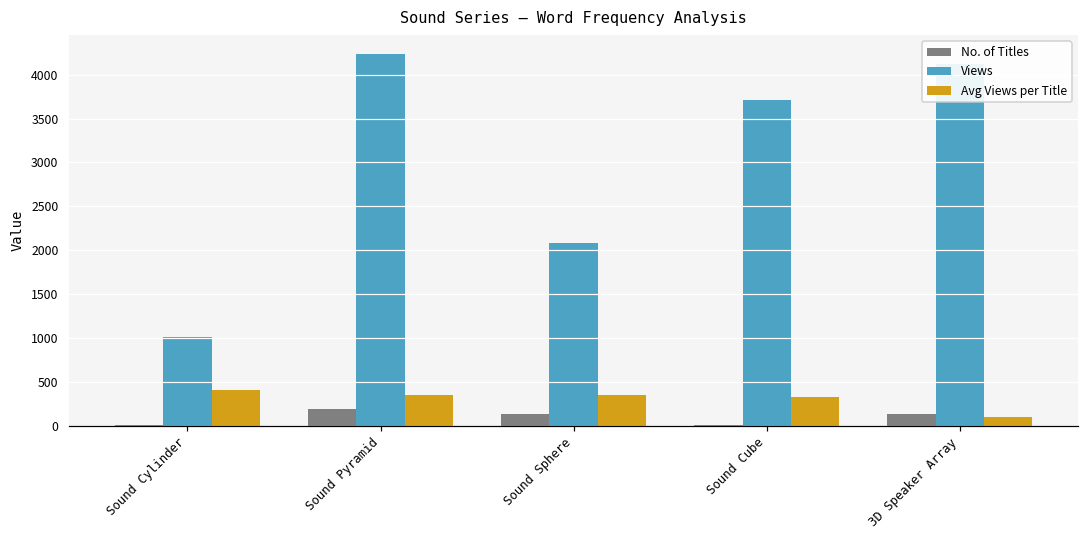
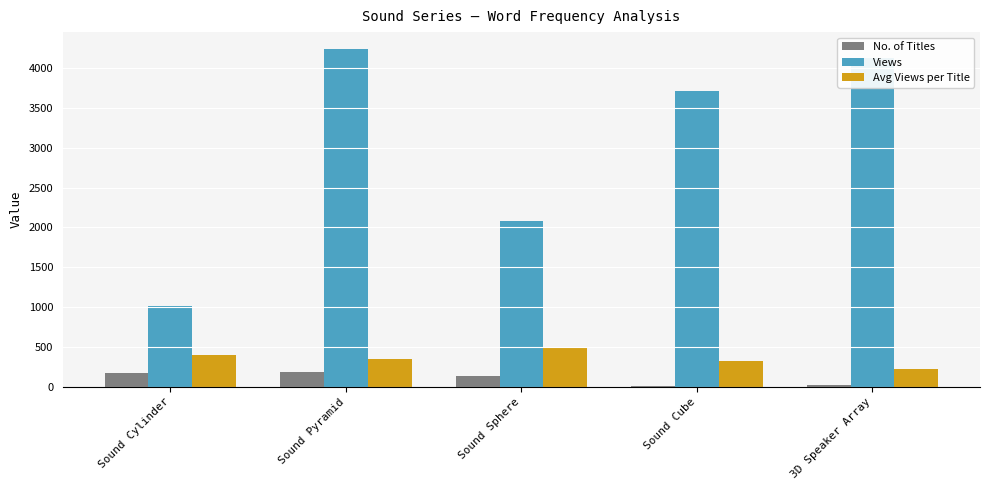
  {
    "No. of Titles": {
-     "Sound Cylinder": 0,
+     "Sound Cylinder": 200,
      "Sound Pyramid": 200,
      "Sound Sphere": 100,
-     "3D Speaker Array": 100
+     "3D Speaker Array": 0
    },
    "Views": {
      "Sound Cylinder": 1000,
      "Sound Pyramid": 4200,
      "Sound Sphere": 2100,
      "Sound Cube": 3700
    },
    "Avg Views per Title": {
      "Sound Cylinder": 400,
      "Sound Pyramid": 400,
-     "Sound Sphere": 300,
+     "Sound Sphere": 500,
      "Sound Cube": 300,
-     "3D Speaker Array": 100
+     "3D Speaker Array": 200
    }
  }
